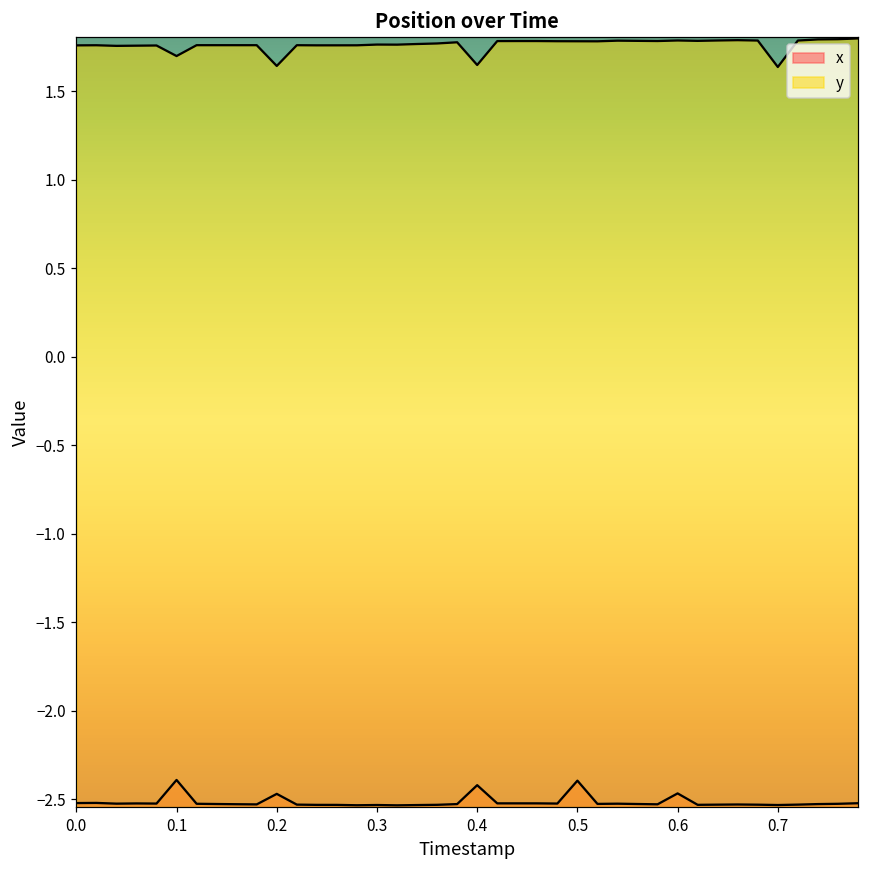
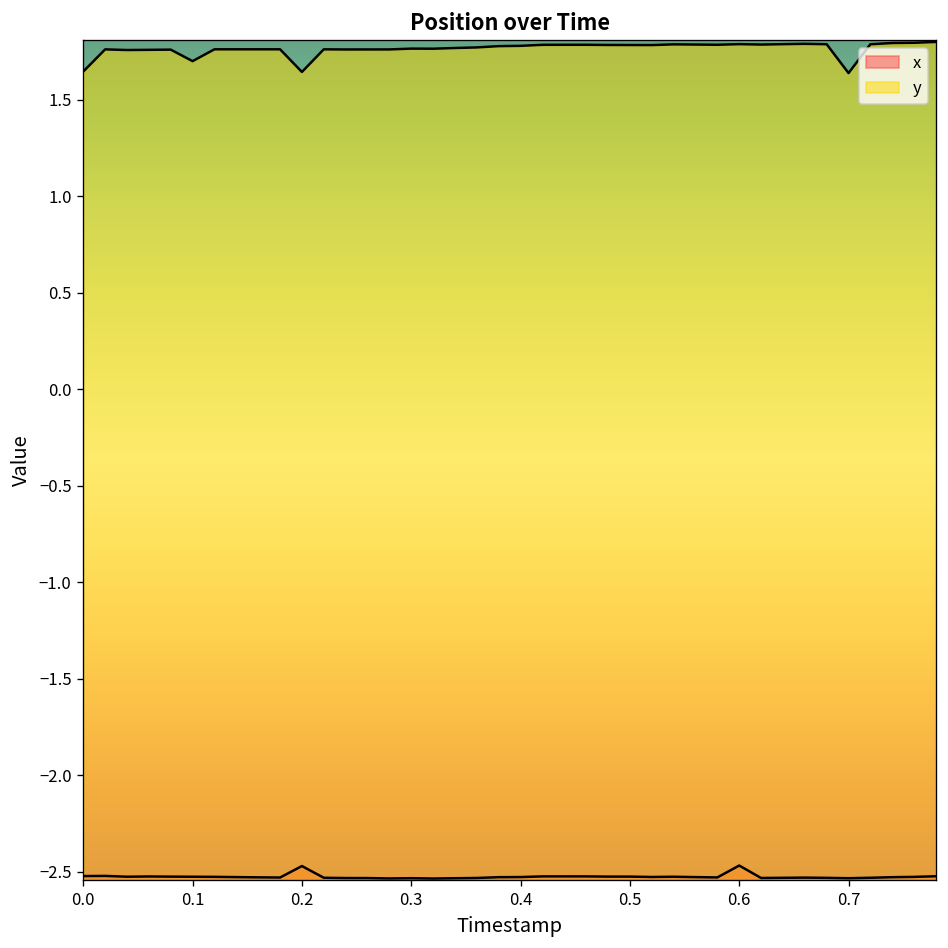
  {
    "x": {
      "0.0": -2.52,
-     "0.1": -2.39,
+     "0.1": -2.52,
      "0.2": -2.47,
      "0.3": -2.53,
-     "0.4": -2.42,
-     "0.5": -2.39,
+     "0.4": -2.53,
+     "0.5": -2.52,
      "0.6": -2.47,
      "0.7": -2.53
    },
    "y": {
-     "0.0": 1.76,
+     "0.0": 1.64,
      "0.1": 1.70,
      "0.2": 1.64,
      "0.3": 1.76,
-     "0.4": 1.65,
+     "0.4": 1.78,
      "0.5": 1.78,
      "0.6": 1.79,
      "0.7": 1.64
    }
  }
